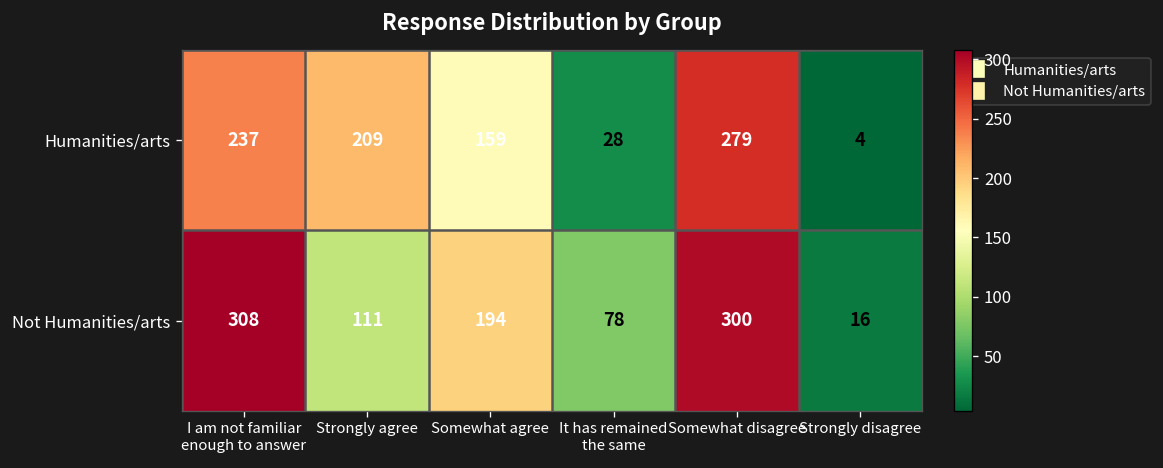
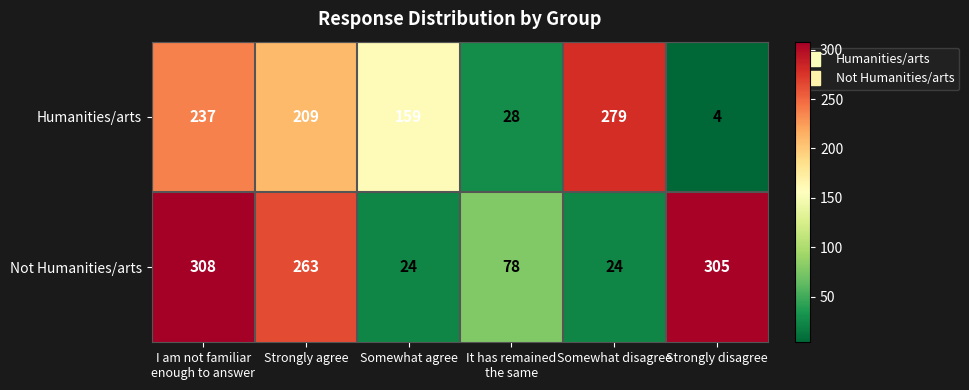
  {
    "Humanities/arts": {
      "I am not familiar enough to answer": 237,
      "Strongly agree": 209,
      "Somewhat agree": 159,
      "It has remained the same": 28,
      "Somewhat disagree": 279,
      "Strongly disagree": 4
    },
    "Not Humanities/arts": {
      "I am not familiar enough to answer": 308,
-     "Strongly agree": 111,
-     "Somewhat agree": 194,
+     "Strongly agree": 263,
+     "Somewhat agree": 24,
      "It has remained the same": 78,
-     "Somewhat disagree": 300,
-     "Strongly disagree": 16
+     "Somewhat disagree": 24,
+     "Strongly disagree": 305
    }
  }
